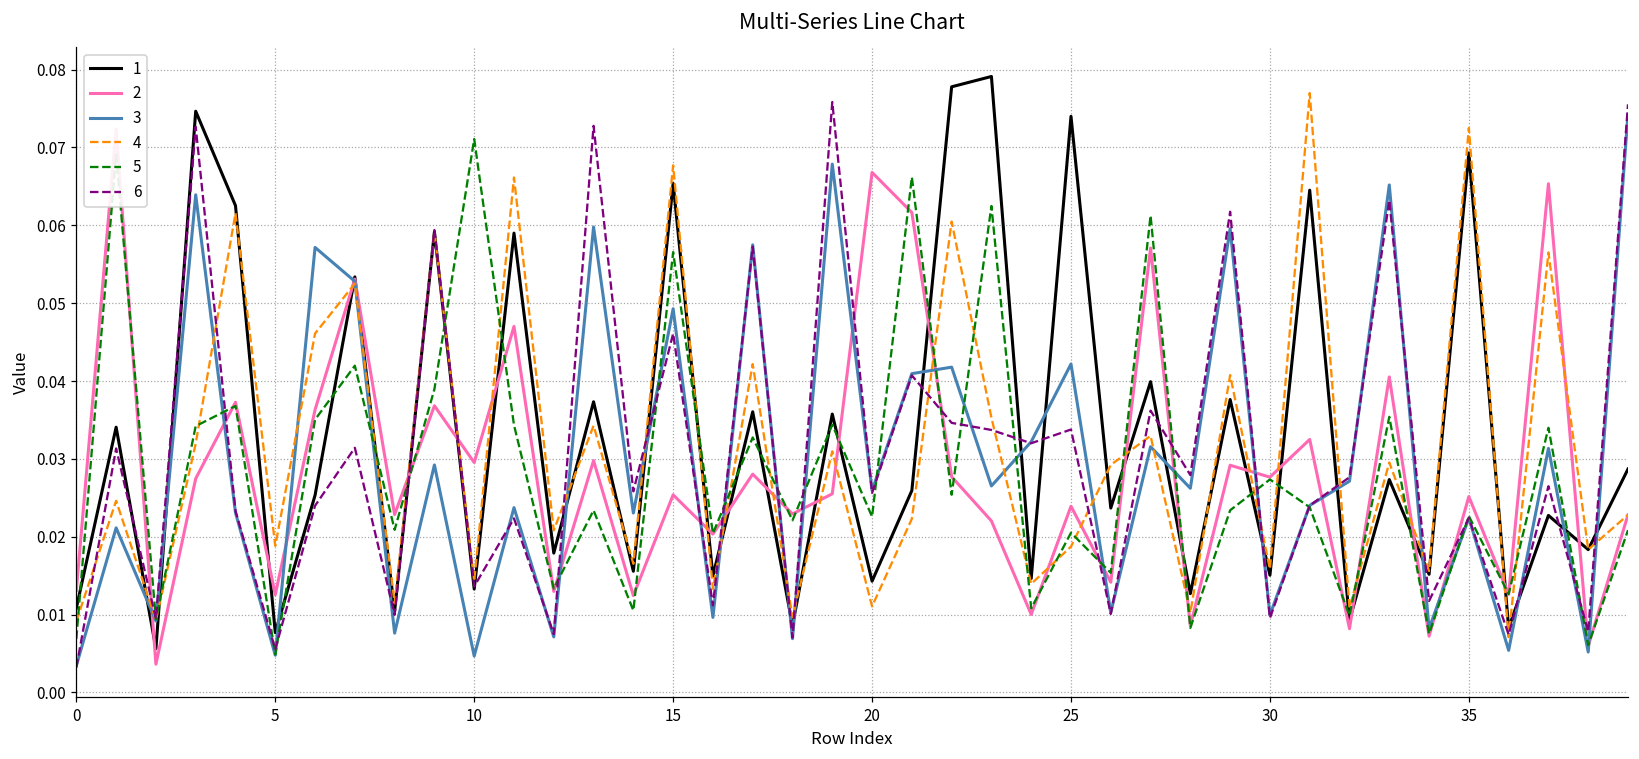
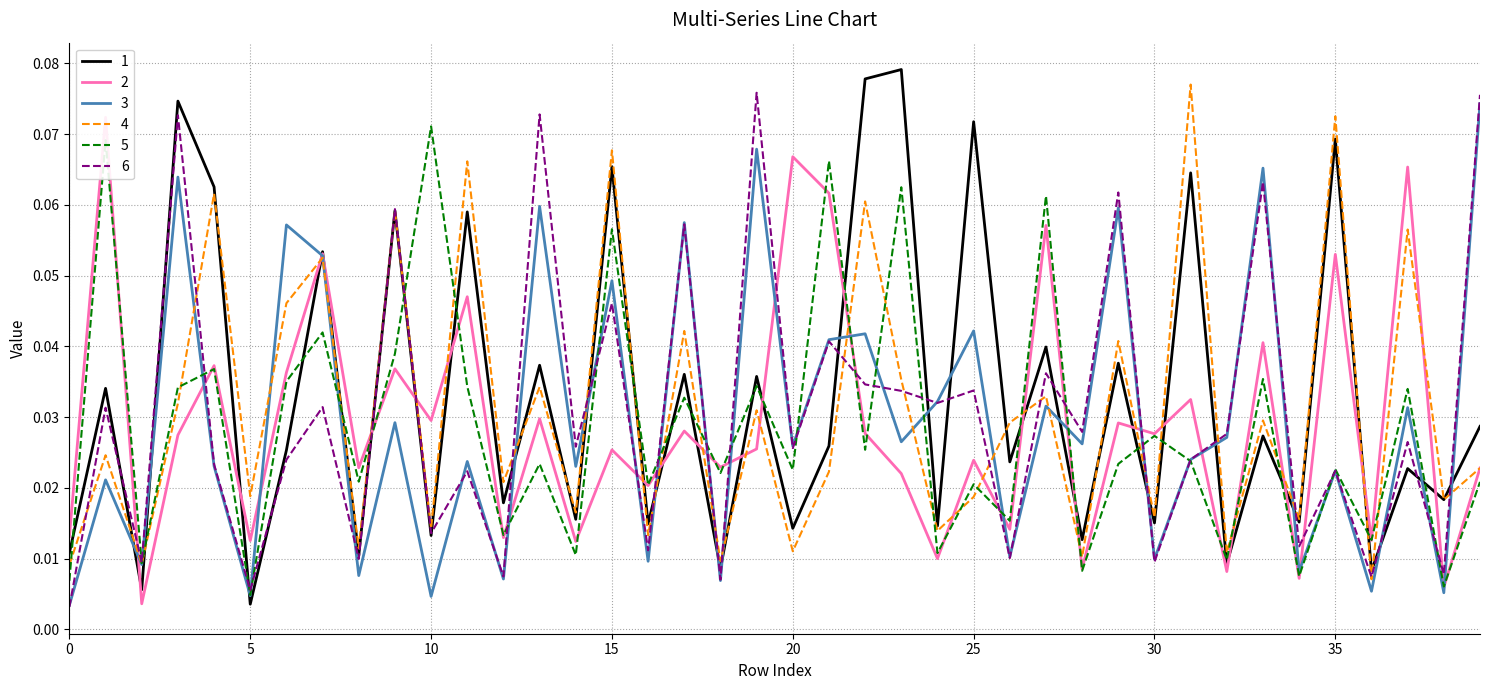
  {
    "1": {
      "0": 0.011,
-     "5": 0.008,
+     "5": 0.004,
      "15": 0.065,
      "20": 0.014,
-     "25": 0.074,
+     "25": 0.072,
      "30": 0.015,
      "35": 0.069
    },
    "2": {
      "0": 0.013,
      "5": 0.013,
      "10": 0.030,
      "15": 0.025,
      "20": 0.067,
      "25": 0.024,
-     "35": 0.025
+     "35": 0.053
    },
    "3": {
      "10": 0.005,
      "15": 0.049,
      "25": 0.042,
      "30": 0.010
    },
    "4": {
      "0": 0.009,
      "5": 0.019,
      "10": 0.014,
      "15": 0.068,
      "20": 0.011,
      "25": 0.019,
      "30": 0.016,
      "35": 0.073
    },
    "5": {
      "0": 0.007,
      "10": 0.071,
      "15": 0.057,
      "20": 0.023,
      "25": 0.021
    },
    "6": {
      "5": 0.006,
      "15": 0.046,
      "25": 0.034,
      "30": 0.010
    }
  }
